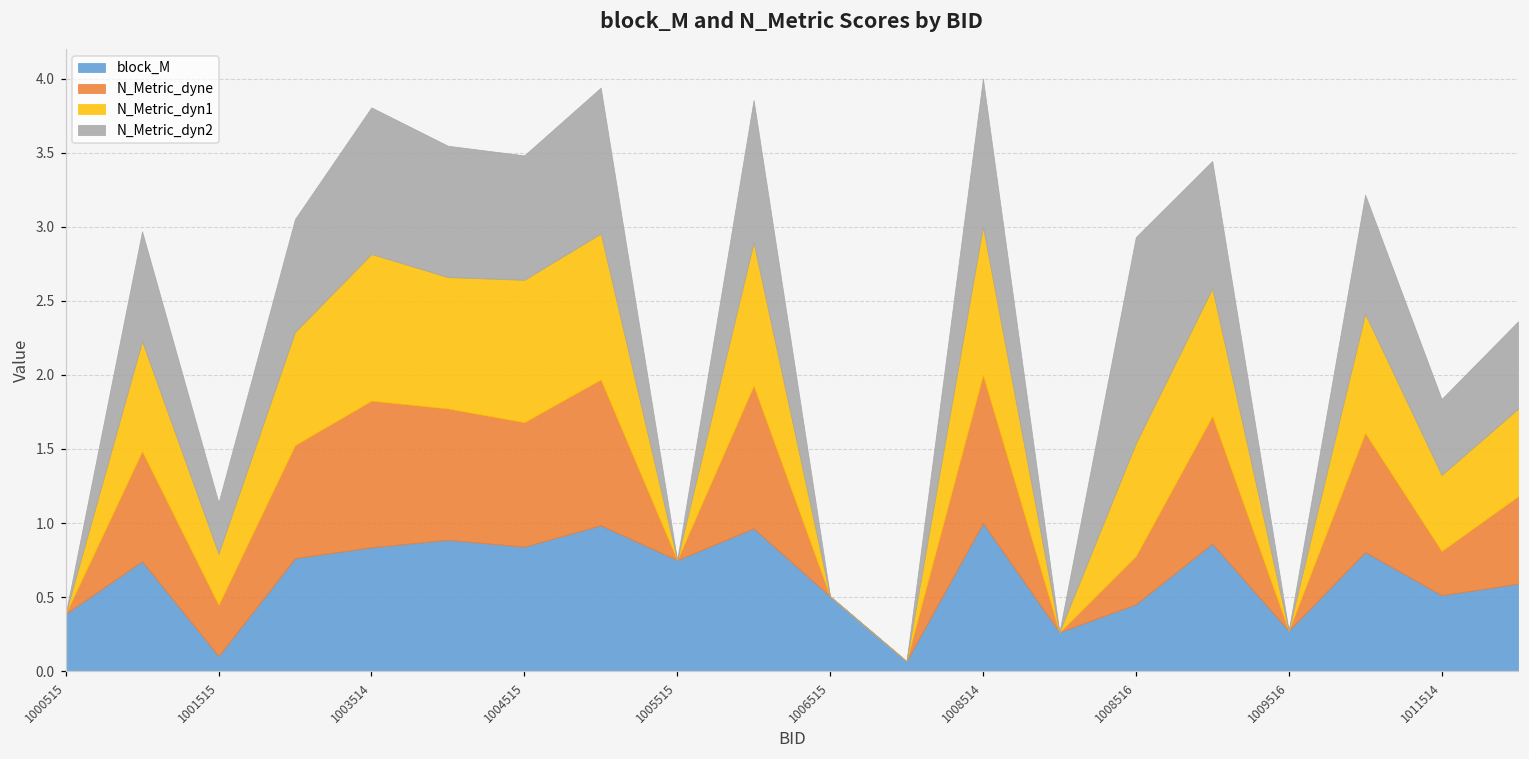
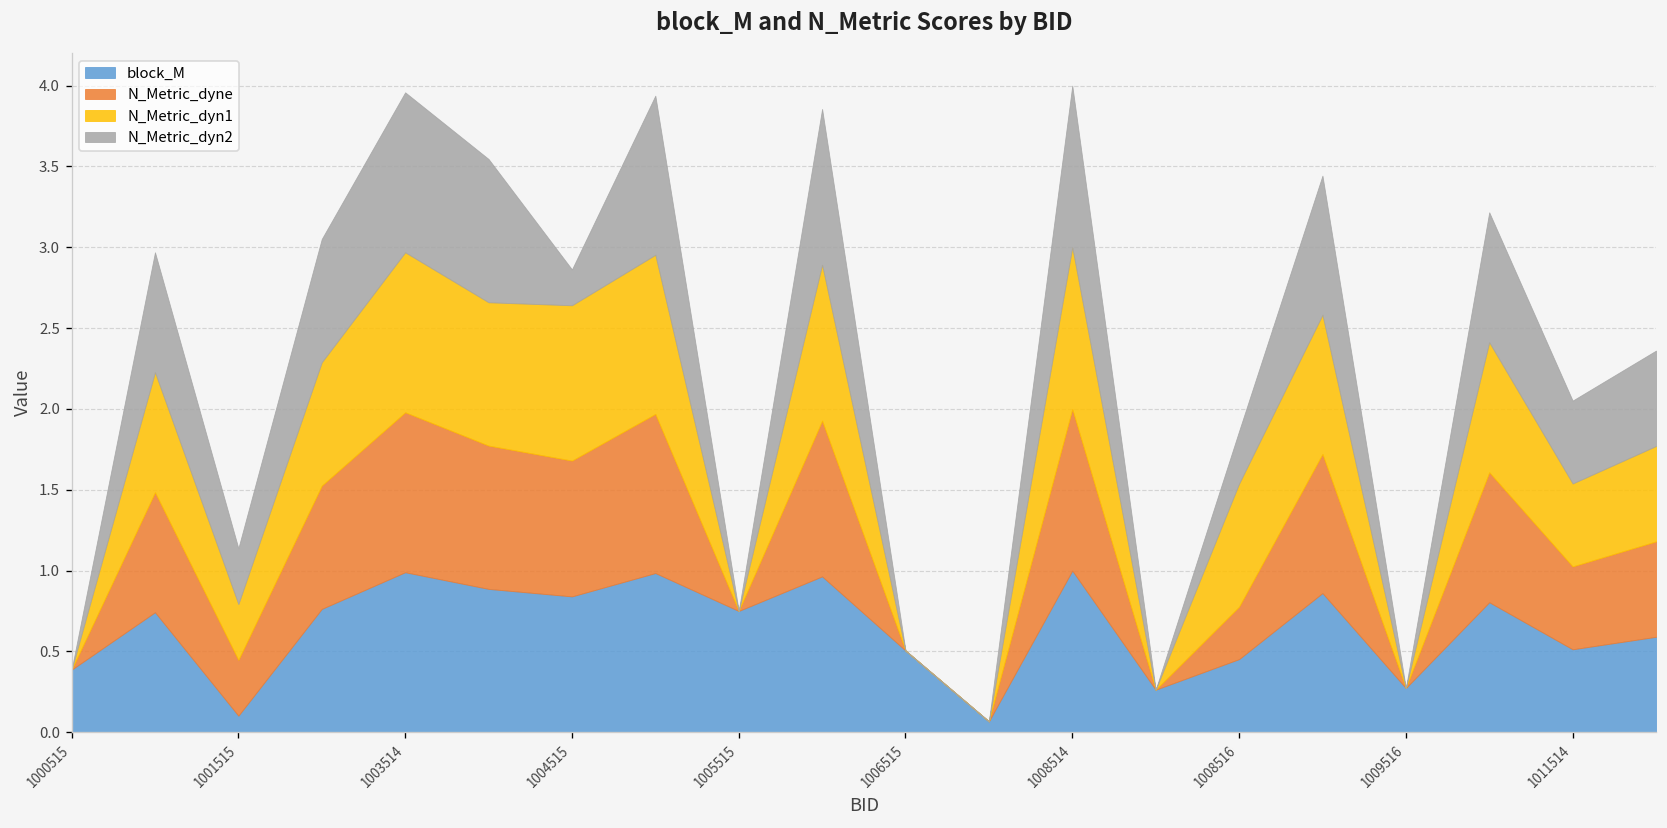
  {
    "block_M": {
      "1001515": 0.10,
-     "1003514": 0.84,
+     "1003514": 0.99,
      "1004515": 0.84,
      "1008514": 1.00,
      "1008516": 0.45,
      "1011514": 0.51
    },
    "N_Metric_dyne": {
      "1001515": 0.35,
      "1003514": 0.99,
      "1004515": 0.84,
      "1008514": 1.00,
      "1008516": 0.32,
-     "1011514": 0.30
+     "1011514": 0.51
    },
    "N_Metric_dyn1": {
      "1001515": 0.35,
      "1003514": 0.99,
      "1004515": 0.96,
      "1008514": 1.00,
      "1008516": 0.76,
      "1011514": 0.51
    },
    "N_Metric_dyn2": {
      "1001515": 0.35,
      "1003514": 0.99,
-     "1004515": 0.84,
+     "1004515": 0.22,
      "1008514": 1.00,
-     "1008516": 1.39,
+     "1008516": 0.32,
      "1011514": 0.51
    }
  }
